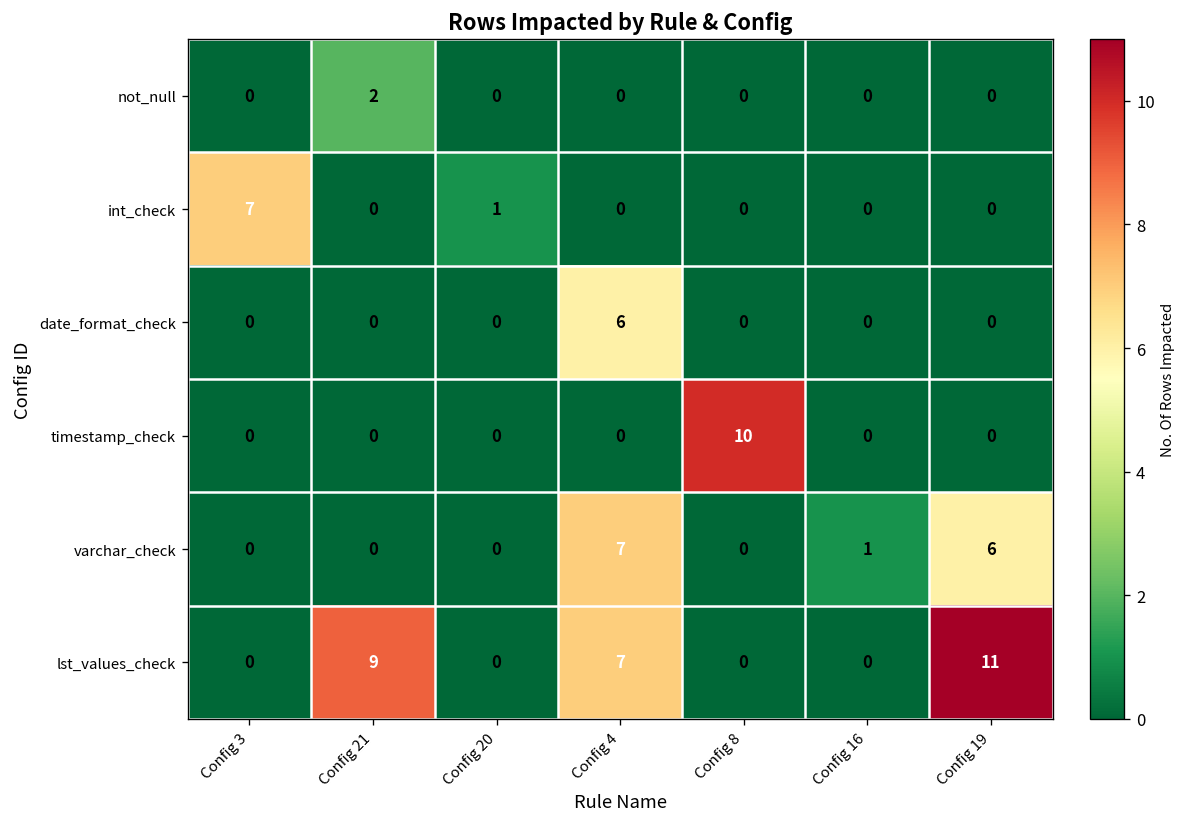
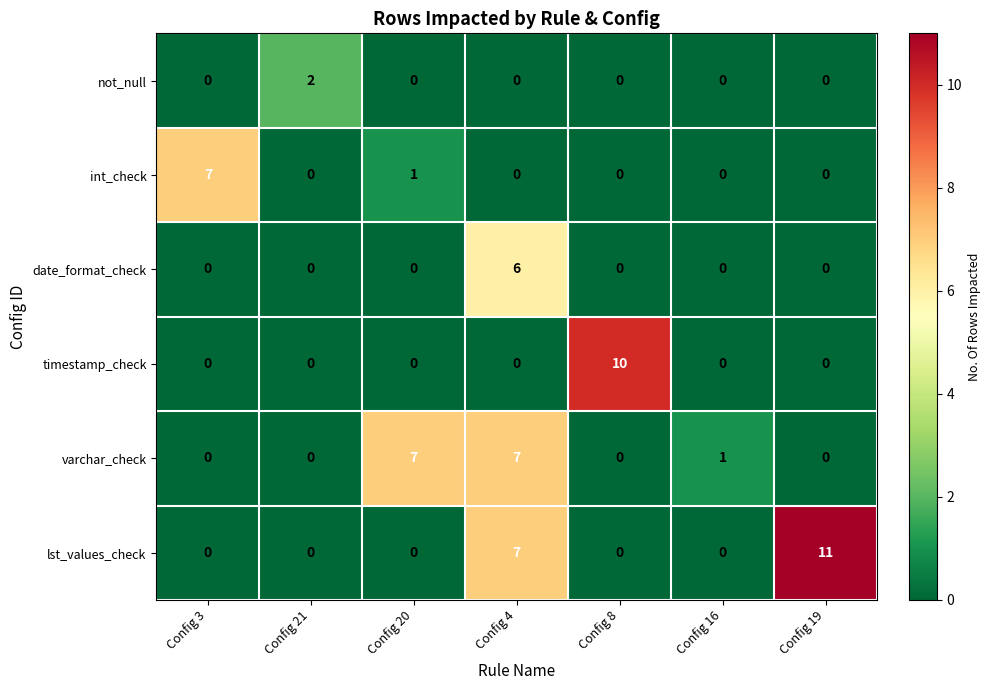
  {
    "not_null": {
      "Config 3": 0,
      "Config 21": 2,
      "Config 20": 0,
      "Config 4": 0,
      "Config 8": 0,
      "Config 16": 0,
      "Config 19": 0
    },
    "int_check": {
      "Config 3": 7,
      "Config 21": 0,
      "Config 20": 1,
      "Config 4": 0,
      "Config 8": 0,
      "Config 16": 0,
      "Config 19": 0
    },
    "date_format_check": {
      "Config 3": 0,
      "Config 21": 0,
      "Config 20": 0,
      "Config 4": 6,
      "Config 8": 0,
      "Config 16": 0,
      "Config 19": 0
    },
    "timestamp_check": {
      "Config 3": 0,
      "Config 21": 0,
      "Config 20": 0,
      "Config 4": 0,
      "Config 8": 10,
      "Config 16": 0,
      "Config 19": 0
    },
    "varchar_check": {
      "Config 3": 0,
      "Config 21": 0,
-     "Config 20": 0,
+     "Config 20": 7,
      "Config 4": 7,
      "Config 8": 0,
      "Config 16": 1,
-     "Config 19": 6
+     "Config 19": 0
    },
    "lst_values_check": {
      "Config 3": 0,
-     "Config 21": 9,
+     "Config 21": 0,
      "Config 20": 0,
      "Config 4": 7,
      "Config 8": 0,
      "Config 16": 0,
      "Config 19": 11
    }
  }
